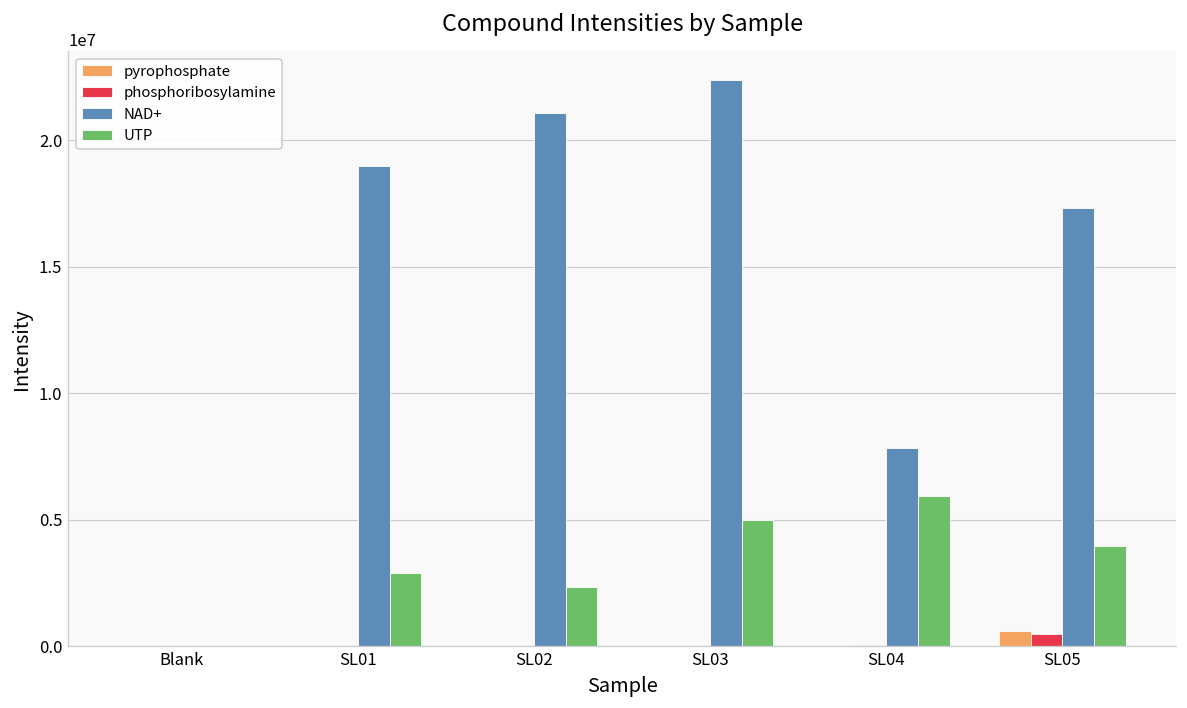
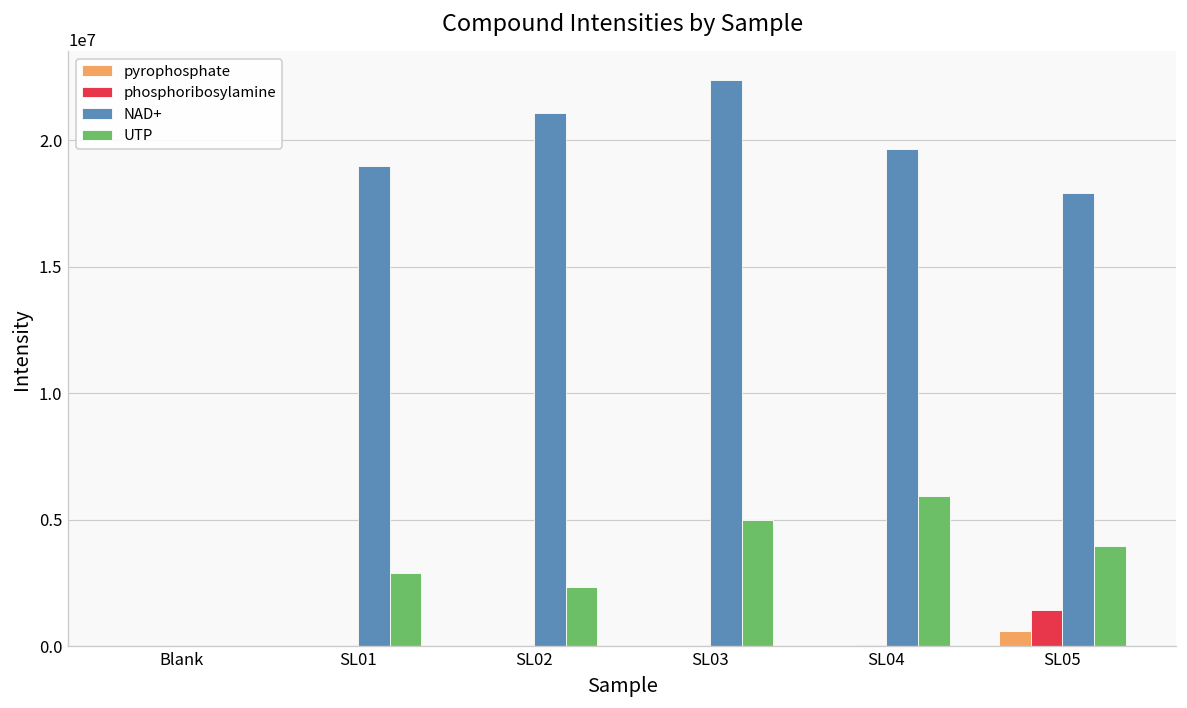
  {
    "pyrophosphate": {
      "SL05": 600000
    },
    "phosphoribosylamine": {
      "Blank": 0,
-     "SL05": 500000
+     "SL05": 1400000
    },
    "NAD+": {
      "SL01": 19000000,
      "SL02": 21100000,
      "SL03": 22400000,
-     "SL04": 7800000,
-     "SL05": 17300000
+     "SL04": 19700000,
+     "SL05": 17900000
    },
    "UTP": {
      "Blank": 0,
      "SL01": 2900000,
      "SL02": 2300000,
      "SL03": 5000000,
      "SL04": 5900000,
      "SL05": 4000000
    }
  }
